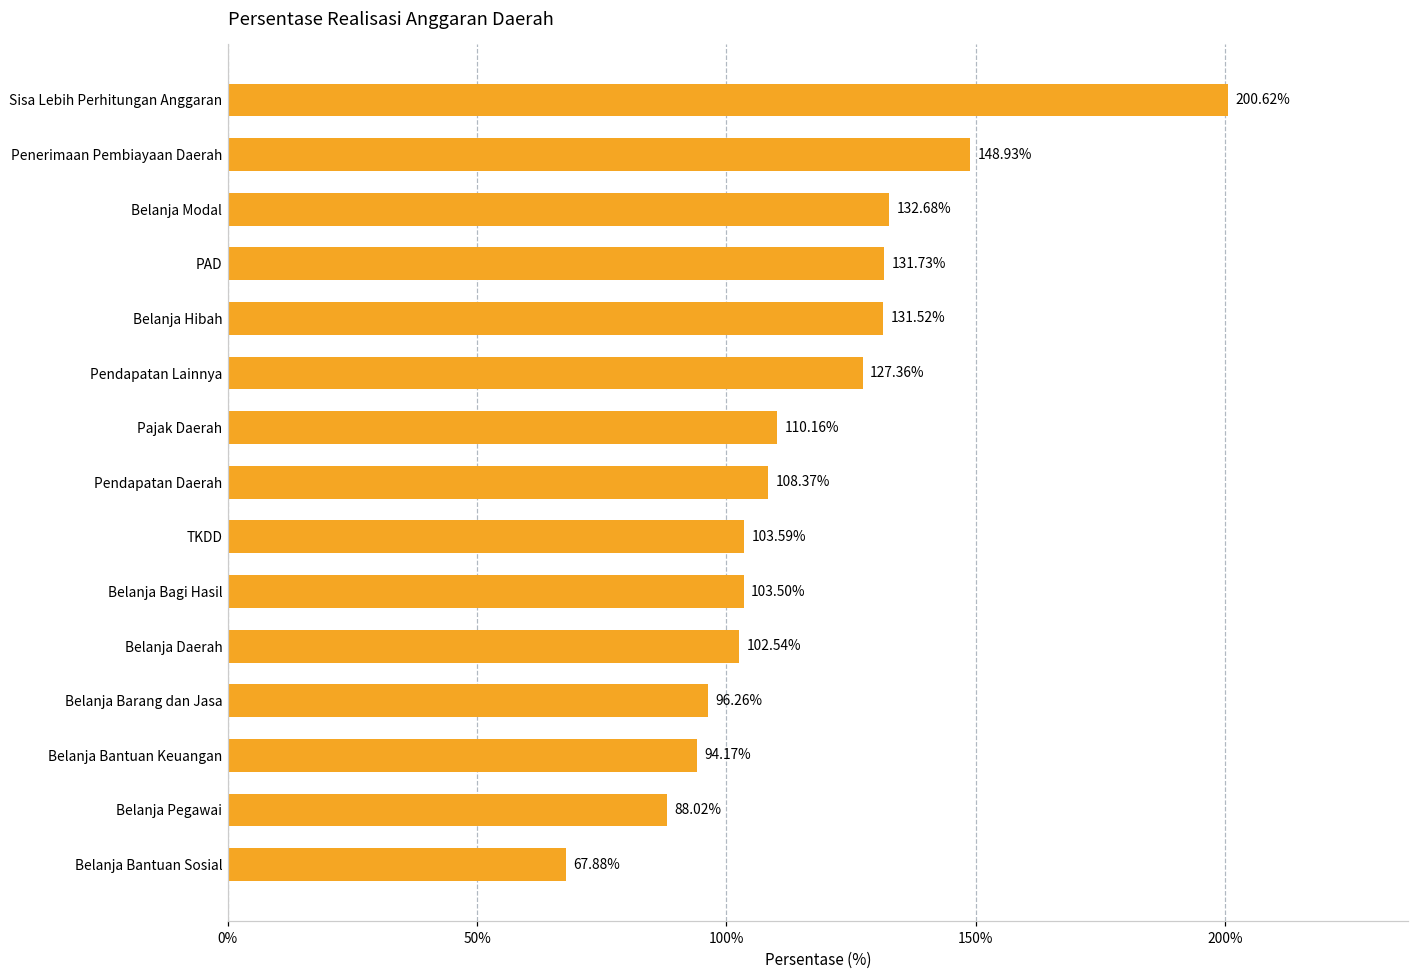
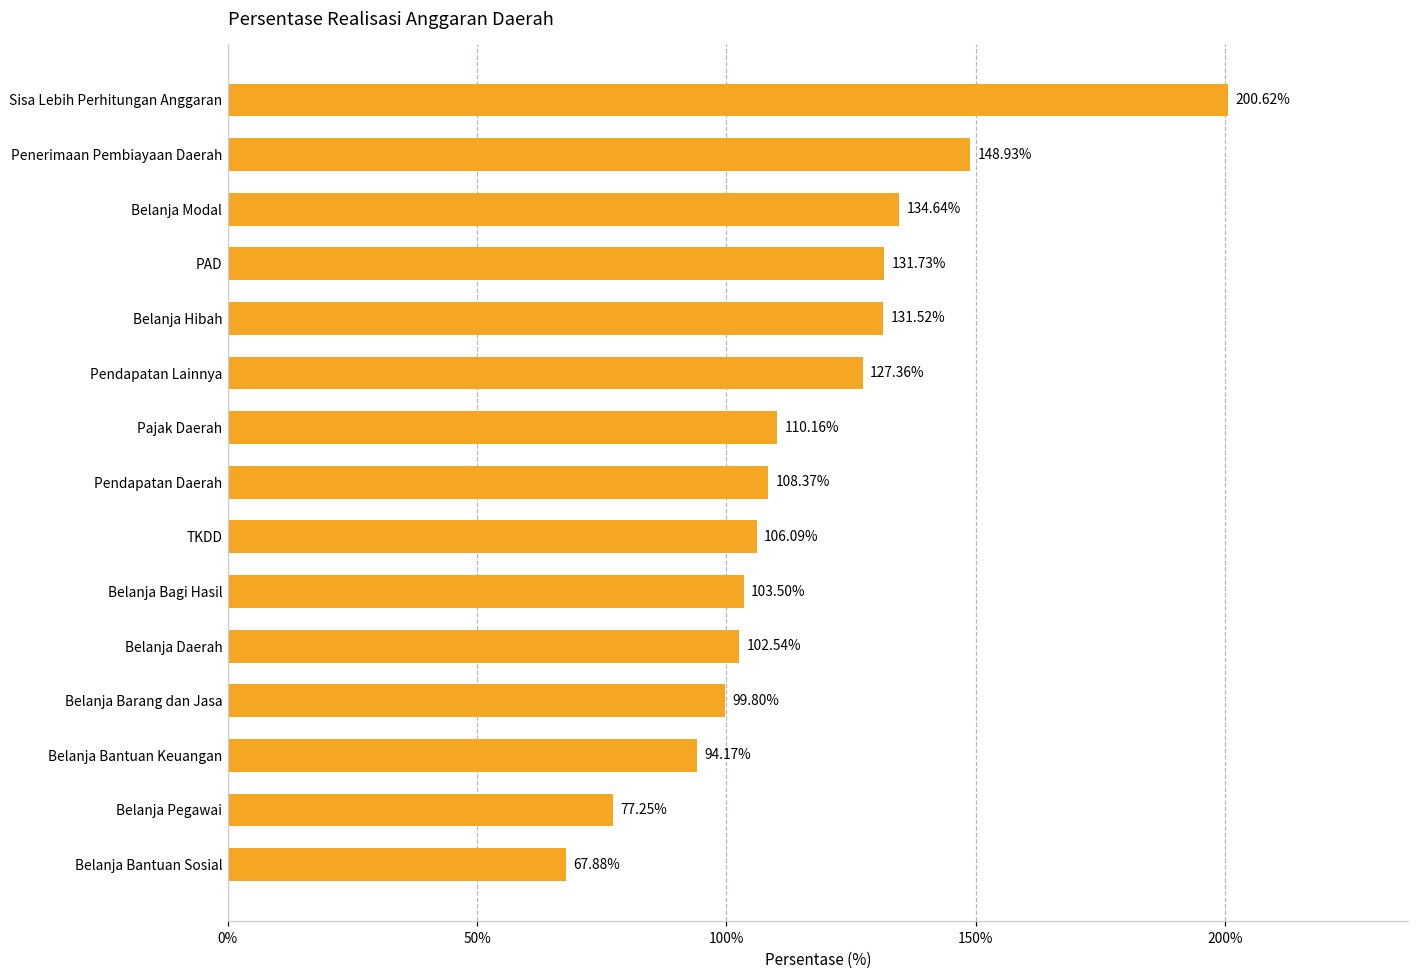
  {
    "Sisa Lebih Perhitungan Anggaran": "200.62%",
    "Penerimaan Pembiayaan Daerah": "148.93%",
-   "Belanja Modal": "132.68%",
+   "Belanja Modal": "134.64%",
    "PAD": "131.73%",
    "Belanja Hibah": "131.52%",
    "Pendapatan Lainnya": "127.36%",
    "Pajak Daerah": "110.16%",
    "Pendapatan Daerah": "108.37%",
-   "TKDD": "103.59%",
+   "TKDD": "106.09%",
    "Belanja Bagi Hasil": "103.50%",
    "Belanja Daerah": "102.54%",
-   "Belanja Barang dan Jasa": "96.26%",
+   "Belanja Barang dan Jasa": "99.80%",
    "Belanja Bantuan Keuangan": "94.17%",
-   "Belanja Pegawai": "88.02%",
+   "Belanja Pegawai": "77.25%",
    "Belanja Bantuan Sosial": "67.88%"
  }
